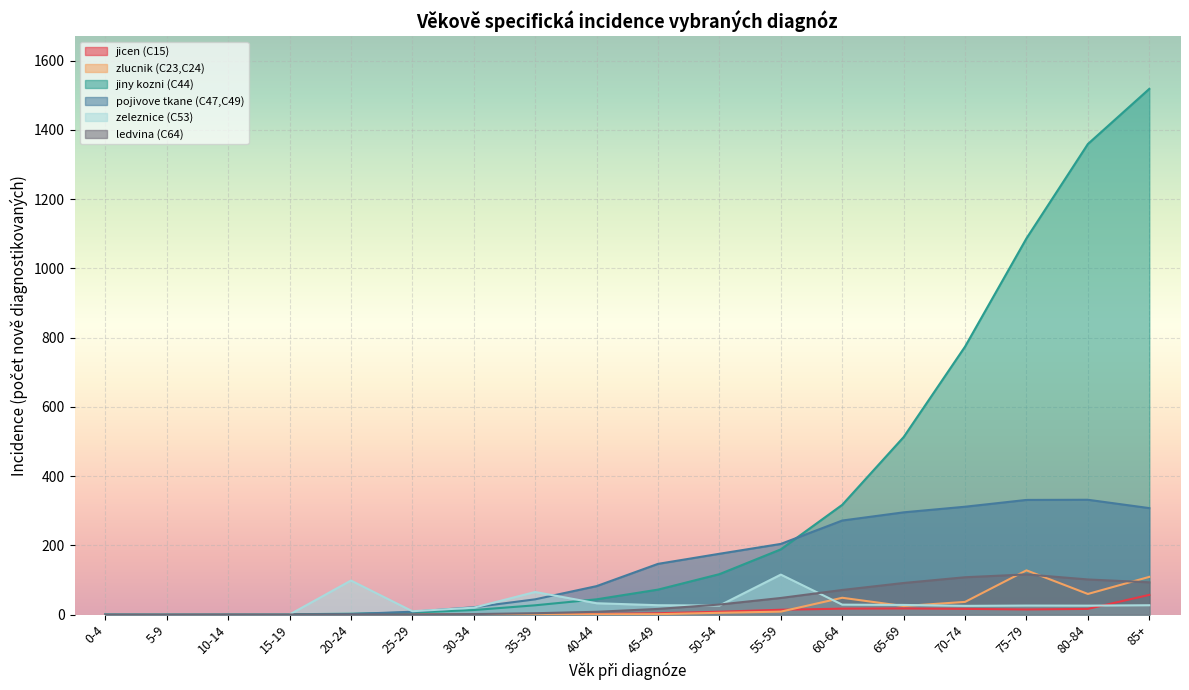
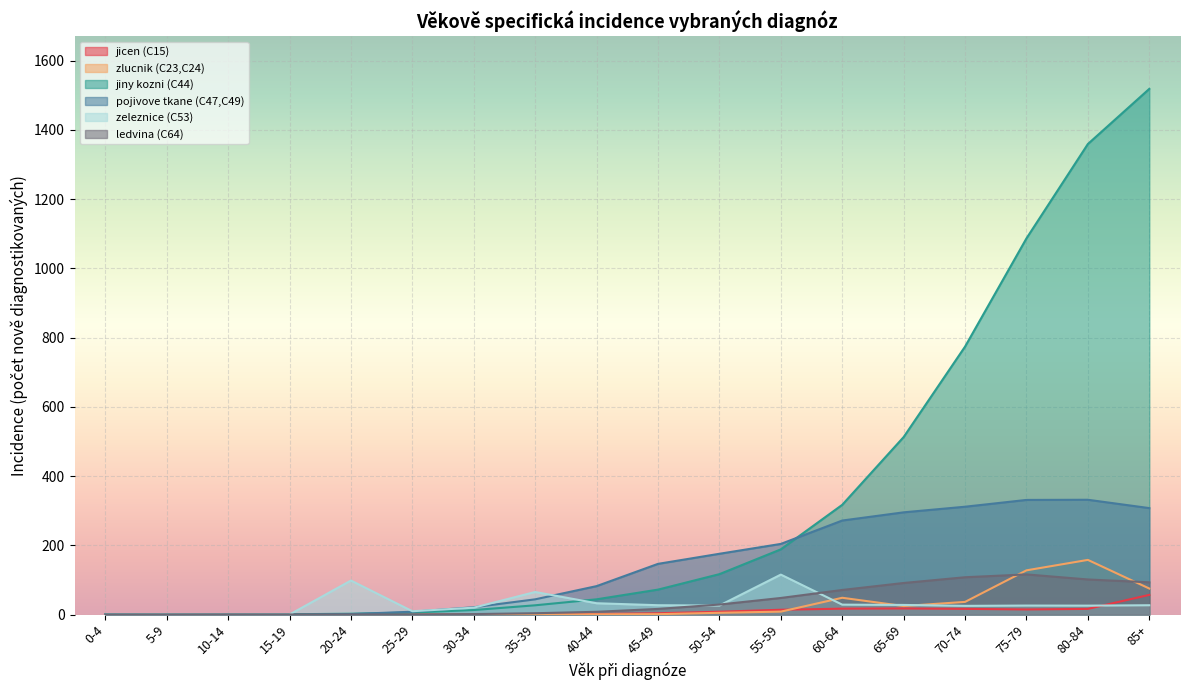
  {
    "jicen (C15)": {
      "60-64": 20,
      "70-74": 20,
      "75-79": 10,
      "80-84": 20,
      "85+": 60
    },
    "zlucnik (C23,C24)": {
      "60-64": 50,
      "70-74": 40,
      "75-79": 130,
-     "80-84": 60,
-     "85+": 110
+     "80-84": 160,
+     "85+": 80
    },
    "zeleznice (C53)": {
      "20-24": 100,
      "35-39": 70,
      "40-44": 30,
      "45-49": 30,
      "55-59": 120,
      "60-64": 30,
      "70-74": 30,
      "75-79": 30,
      "80-84": 30,
      "85+": 30
    }
  }
